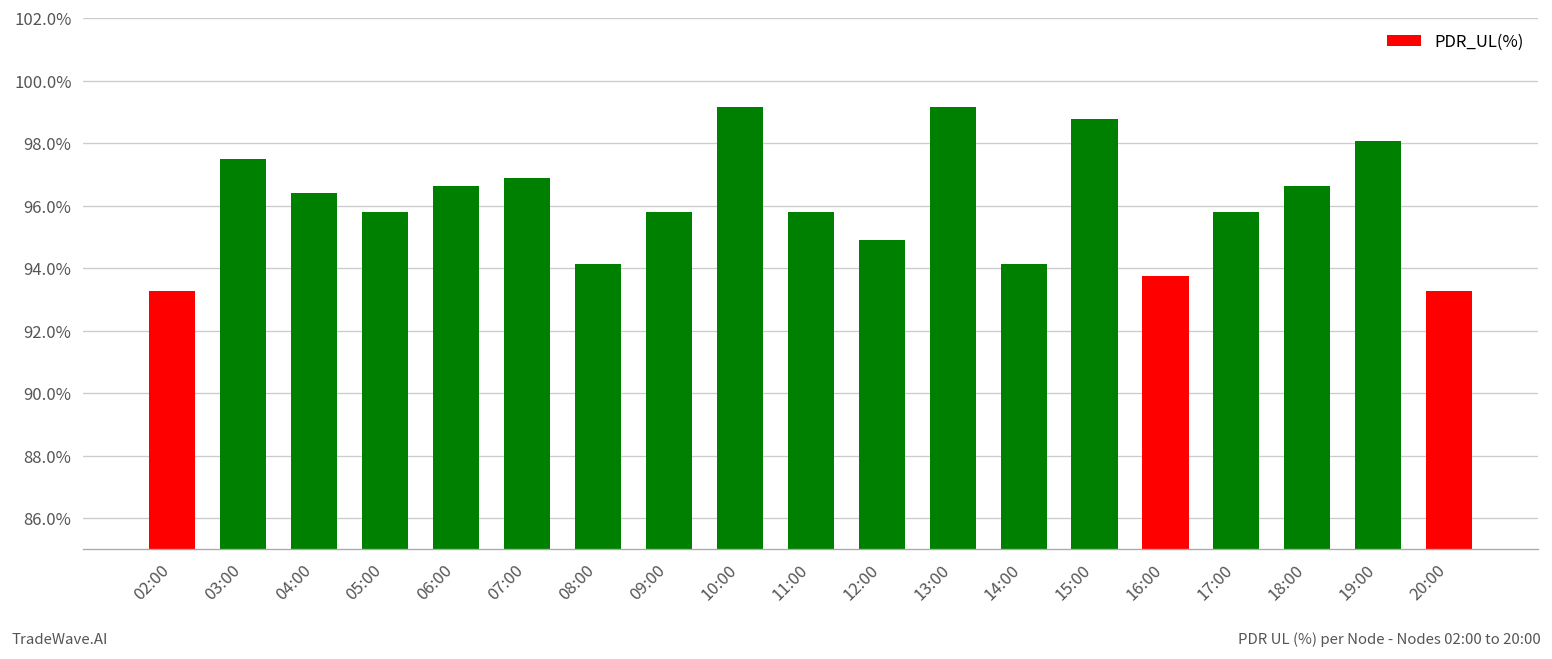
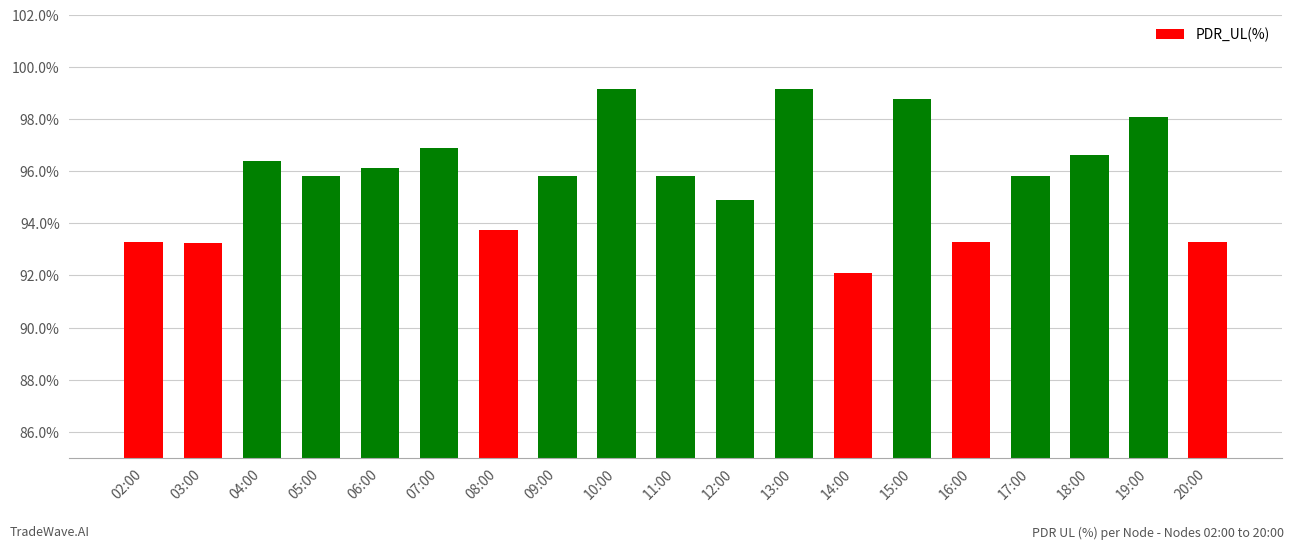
  {
    "02:00": "93.3%",
-   "03:00": "97.5%",
+   "03:00": "93.3%",
    "04:00": "96.4%",
    "05:00": "95.8%",
-   "06:00": "96.6%",
+   "06:00": "96.1%",
    "07:00": "96.9%",
-   "08:00": "94.1%",
+   "08:00": "93.8%",
    "09:00": "95.8%",
    "10:00": "99.2%",
    "11:00": "95.8%",
    "12:00": "94.9%",
    "13:00": "99.2%",
-   "14:00": "94.1%",
+   "14:00": "92.1%",
    "15:00": "98.8%",
-   "16:00": "93.8%",
+   "16:00": "93.3%",
    "17:00": "95.8%",
    "18:00": "96.6%",
    "19:00": "98.1%",
    "20:00": "93.3%"
  }
